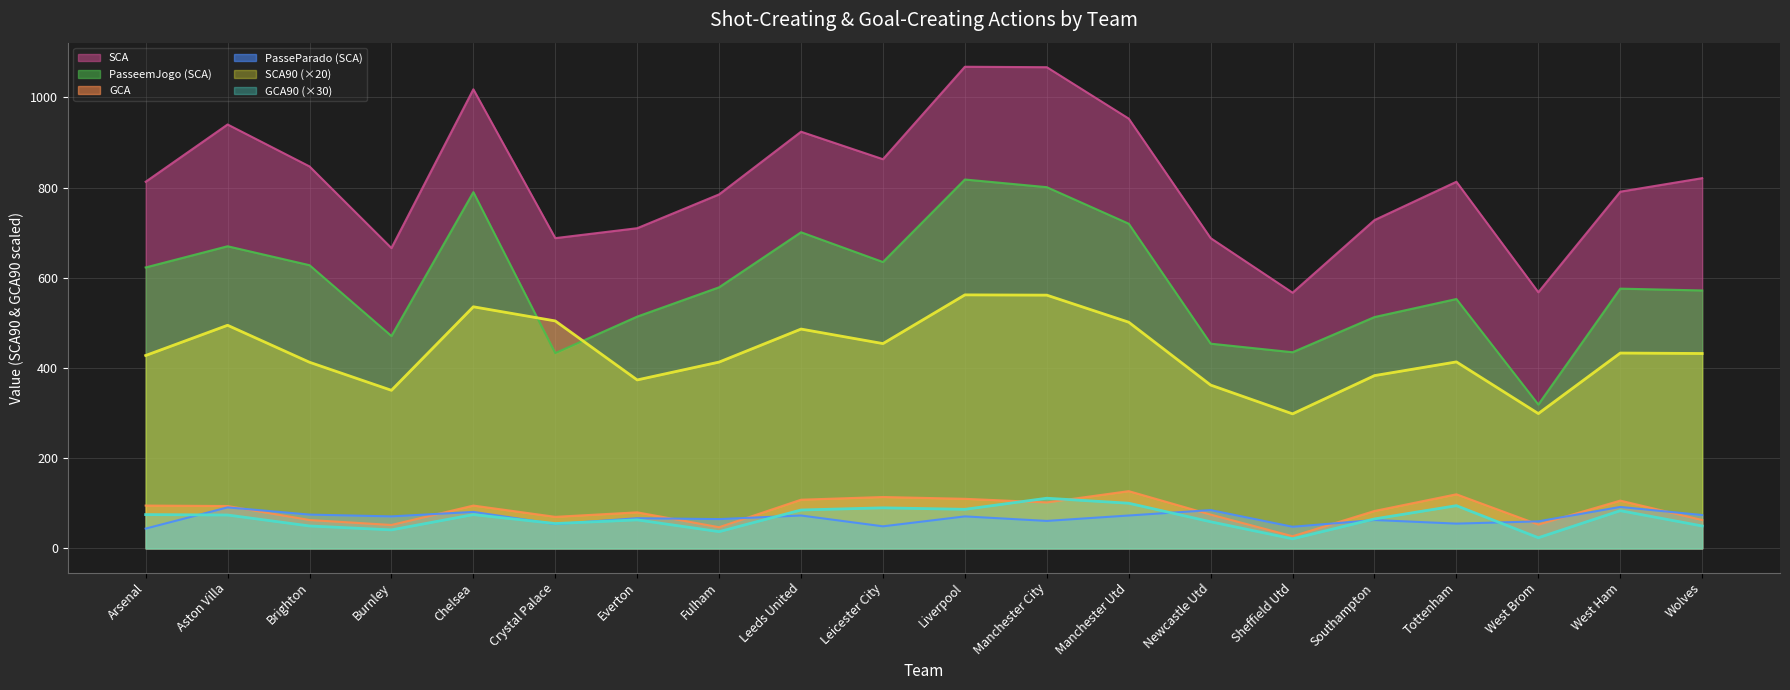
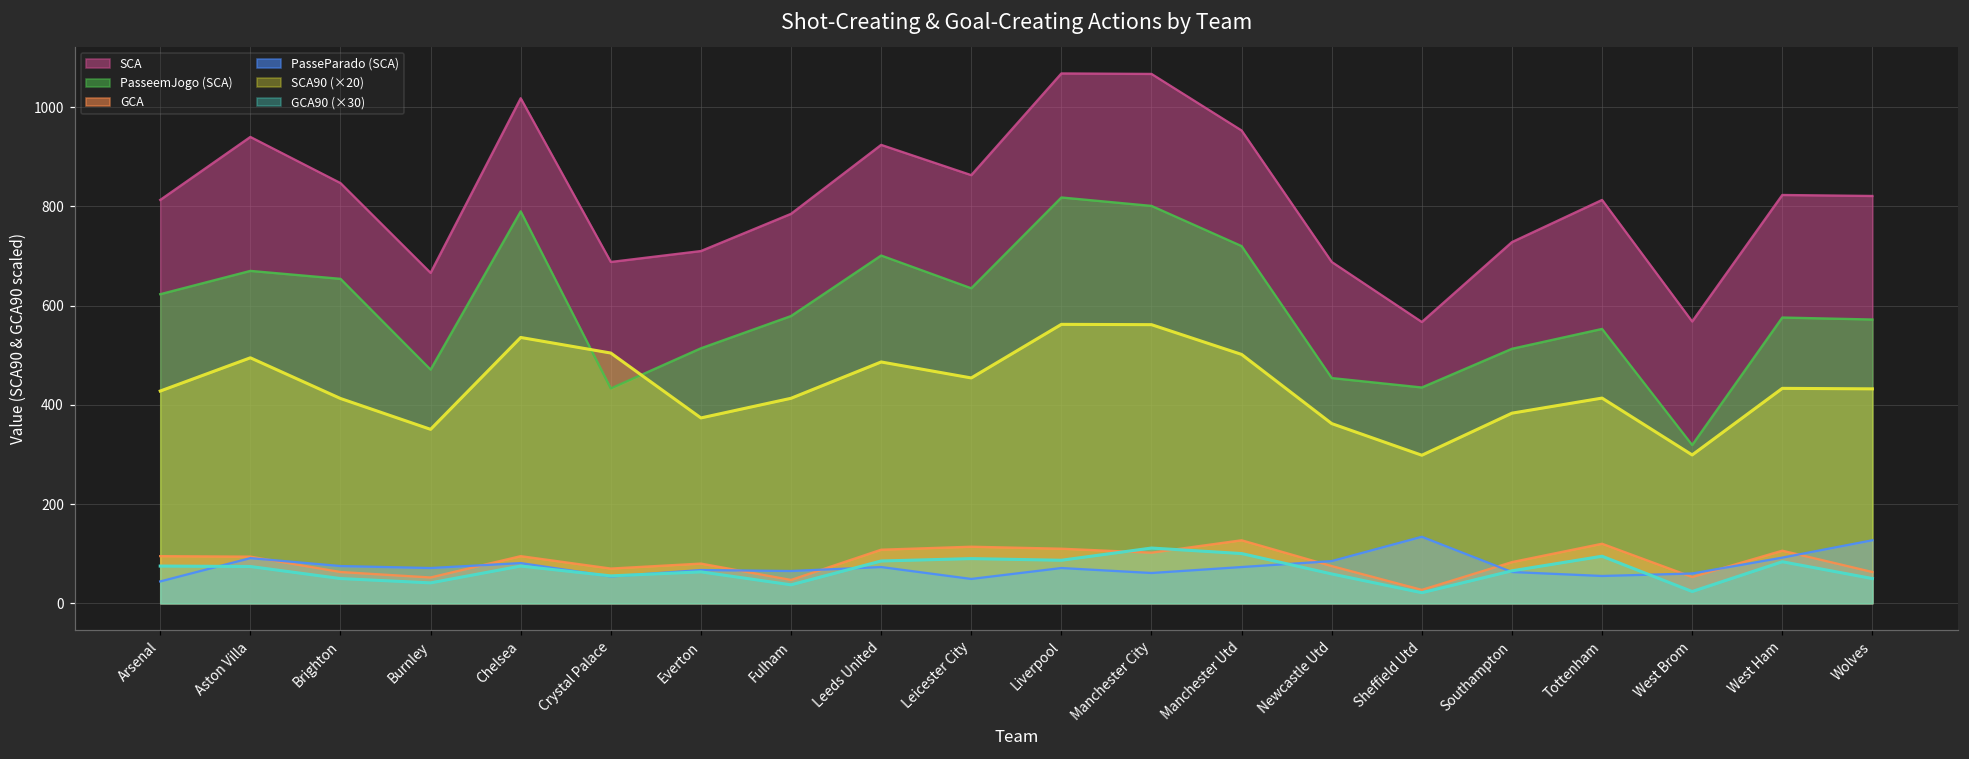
  {
    "SCA": {
      "Arsenal": 810,
      "Aston Villa": 940,
      "Brighton": 850,
      "Burnley": 670,
      "Chelsea": 1020,
      "Crystal Palace": 690,
      "Everton": 710,
      "Fulham": 790,
      "Leeds United": 920,
      "Leicester City": 860,
      "Liverpool": 1070,
      "Manchester City": 1070,
      "Manchester Utd": 950,
      "Newcastle Utd": 690,
      "Sheffield Utd": 570,
      "Southampton": 730,
      "Tottenham": 810,
      "West Brom": 570,
-     "West Ham": 790,
+     "West Ham": 820,
      "Wolves": 820
    },
    "PasseemJogo (SCA)": {
      "Arsenal": 620,
      "Aston Villa": 670,
-     "Brighton": 630,
+     "Brighton": 650,
      "Burnley": 470,
      "Chelsea": 790,
      "Crystal Palace": 430,
      "Everton": 510,
      "Fulham": 580,
      "Leeds United": 700,
      "Leicester City": 640,
      "Liverpool": 820,
      "Manchester City": 800,
      "Manchester Utd": 720,
      "Newcastle Utd": 450,
      "Sheffield Utd": 440,
      "Southampton": 510,
      "Tottenham": 550,
      "West Brom": 320,
      "West Ham": 580,
      "Wolves": 570
    },
    "GCA": {
      "Arsenal": 100,
      "Brighton": 60,
      "Burnley": 50,
      "Chelsea": 100,
      "Crystal Palace": 70,
      "Everton": 80,
      "Fulham": 50,
      "Leeds United": 110,
      "Leicester City": 110,
      "Liverpool": 110,
      "Manchester City": 100,
      "Manchester Utd": 130,
      "Newcastle Utd": 80,
      "Sheffield Utd": 30,
      "Southampton": 80,
      "Tottenham": 120,
      "West Brom": 50,
      "West Ham": 110,
      "Wolves": 60
    },
    "PasseParado (SCA)": {
      "Arsenal": 40,
      "Brighton": 80,
      "Burnley": 70,
      "Chelsea": 80,
      "Fulham": 70,
      "Leeds United": 70,
      "Leicester City": 50,
      "Liverpool": 70,
      "Manchester City": 60,
      "Manchester Utd": 70,
      "Newcastle Utd": 90,
-     "Sheffield Utd": 50,
+     "Sheffield Utd": 130,
      "Tottenham": 60,
      "West Brom": 60,
      "West Ham": 90,
-     "Wolves": 70
+     "Wolves": 130
    },
    "SCA90 (×20)": {
      "Arsenal": 430,
      "Aston Villa": 490,
      "Brighton": 410,
      "Burnley": 350,
      "Chelsea": 540,
      "Crystal Palace": 500,
      "Everton": 370,
      "Fulham": 410,
      "Leeds United": 490,
      "Leicester City": 450,
      "Liverpool": 560,
      "Manchester City": 560,
      "Manchester Utd": 500,
      "Newcastle Utd": 360,
      "Sheffield Utd": 300,
      "Southampton": 380,
      "Tottenham": 410,
      "West Brom": 300,
      "West Ham": 430,
      "Wolves": 430
    },
    "GCA90 (×30)": {
      "Arsenal": 80,
      "Aston Villa": 70,
      "Brighton": 50,
      "Burnley": 40,
      "Chelsea": 80,
      "Fulham": 40,
      "Leeds United": 90,
      "Leicester City": 90,
      "Liverpool": 90,
      "Manchester City": 110,
      "Manchester Utd": 100,
      "Newcastle Utd": 60,
      "Sheffield Utd": 20,
      "Tottenham": 90,
      "West Brom": 20,
      "West Ham": 80,
      "Wolves": 50
    }
  }
